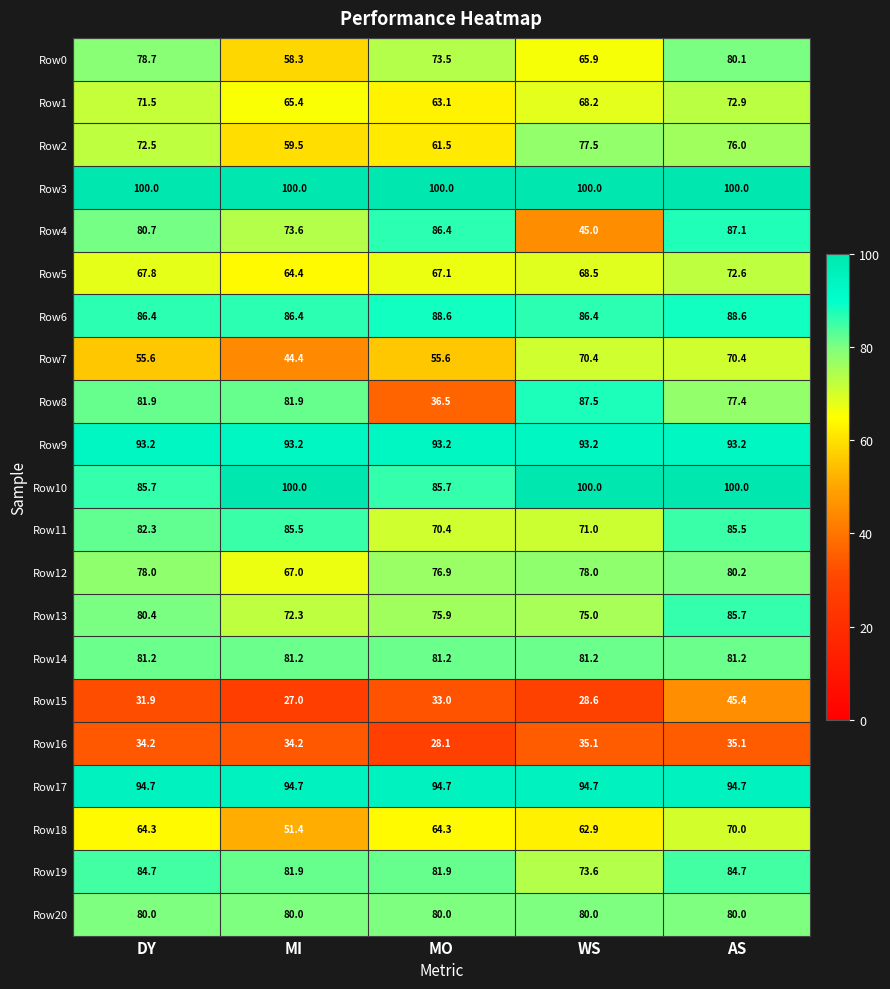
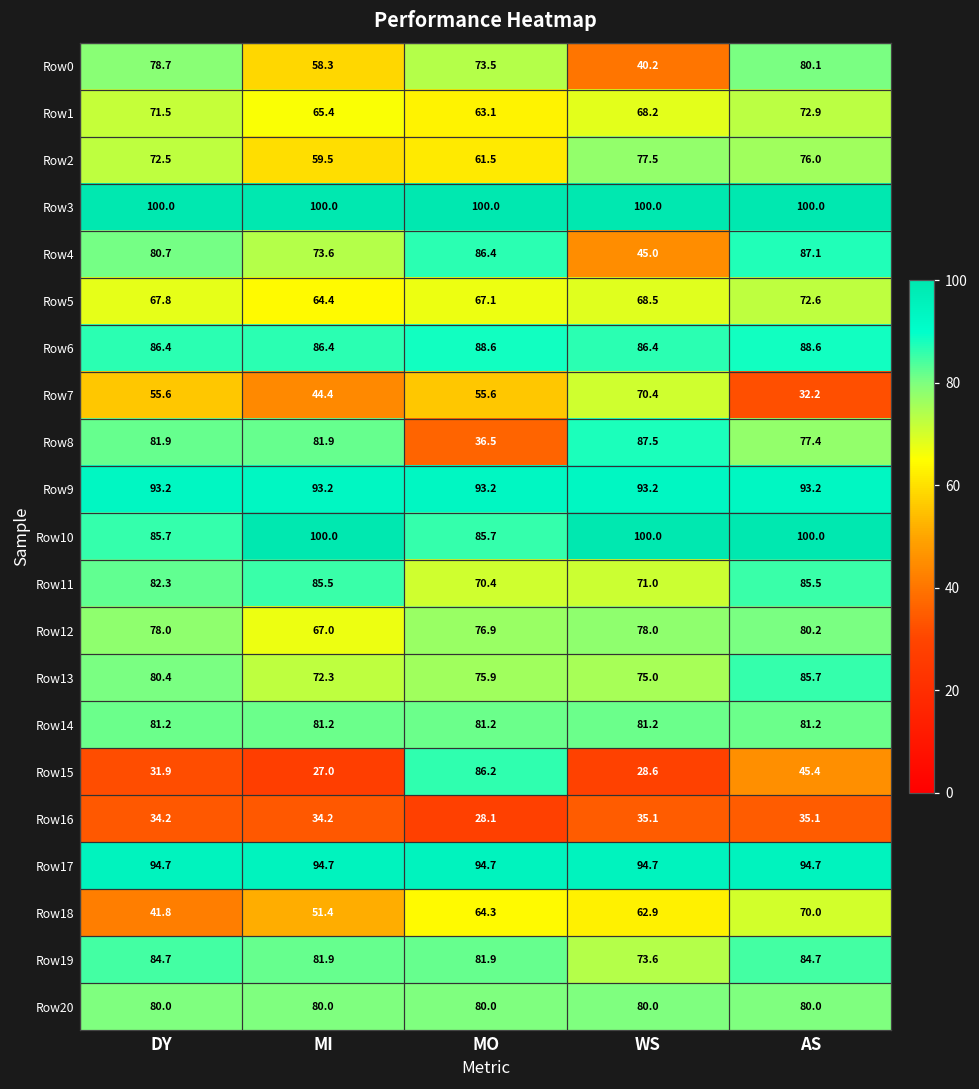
  {
    "Row0": {
      "DY": 78.7,
      "MI": 58.3,
      "MO": 73.5,
-     "WS": 65.9,
+     "WS": 40.2,
      "AS": 80.1
    },
    "Row1": {
      "DY": 71.5,
      "MI": 65.4,
      "MO": 63.1,
      "WS": 68.2,
      "AS": 72.9
    },
    "Row2": {
      "DY": 72.5,
      "MI": 59.5,
      "MO": 61.5,
      "WS": 77.5,
      "AS": 76.0
    },
    "Row3": {
      "DY": 100.0,
      "MI": 100.0,
      "MO": 100.0,
      "WS": 100.0,
      "AS": 100.0
    },
    "Row4": {
      "DY": 80.7,
      "MI": 73.6,
      "MO": 86.4,
      "WS": 45.0,
      "AS": 87.1
    },
    "Row5": {
      "DY": 67.8,
      "MI": 64.4,
      "MO": 67.1,
      "WS": 68.5,
      "AS": 72.6
    },
    "Row6": {
      "DY": 86.4,
      "MI": 86.4,
      "MO": 88.6,
      "WS": 86.4,
      "AS": 88.6
    },
    "Row7": {
      "DY": 55.6,
      "MI": 44.4,
      "MO": 55.6,
      "WS": 70.4,
-     "AS": 70.4
+     "AS": 32.2
    },
    "Row8": {
      "DY": 81.9,
      "MI": 81.9,
      "MO": 36.5,
      "WS": 87.5,
      "AS": 77.4
    },
    "Row9": {
      "DY": 93.2,
      "MI": 93.2,
      "MO": 93.2,
      "WS": 93.2,
      "AS": 93.2
    },
    "Row10": {
      "DY": 85.7,
      "MI": 100.0,
      "MO": 85.7,
      "WS": 100.0,
      "AS": 100.0
    },
    "Row11": {
      "DY": 82.3,
      "MI": 85.5,
      "MO": 70.4,
      "WS": 71.0,
      "AS": 85.5
    },
    "Row12": {
      "DY": 78.0,
      "MI": 67.0,
      "MO": 76.9,
      "WS": 78.0,
      "AS": 80.2
    },
    "Row13": {
      "DY": 80.4,
      "MI": 72.3,
      "MO": 75.9,
      "WS": 75.0,
      "AS": 85.7
    },
    "Row14": {
      "DY": 81.2,
      "MI": 81.2,
      "MO": 81.2,
      "WS": 81.2,
      "AS": 81.2
    },
    "Row15": {
      "DY": 31.9,
      "MI": 27.0,
-     "MO": 33.0,
+     "MO": 86.2,
      "WS": 28.6,
      "AS": 45.4
    },
    "Row16": {
      "DY": 34.2,
      "MI": 34.2,
      "MO": 28.1,
      "WS": 35.1,
      "AS": 35.1
    },
    "Row17": {
      "DY": 94.7,
      "MI": 94.7,
      "MO": 94.7,
      "WS": 94.7,
      "AS": 94.7
    },
    "Row18": {
-     "DY": 64.3,
+     "DY": 41.8,
      "MI": 51.4,
      "MO": 64.3,
      "WS": 62.9,
      "AS": 70.0
    },
    "Row19": {
      "DY": 84.7,
      "MI": 81.9,
      "MO": 81.9,
      "WS": 73.6,
      "AS": 84.7
    },
    "Row20": {
      "DY": 80.0,
      "MI": 80.0,
      "MO": 80.0,
      "WS": 80.0,
      "AS": 80.0
    }
  }
